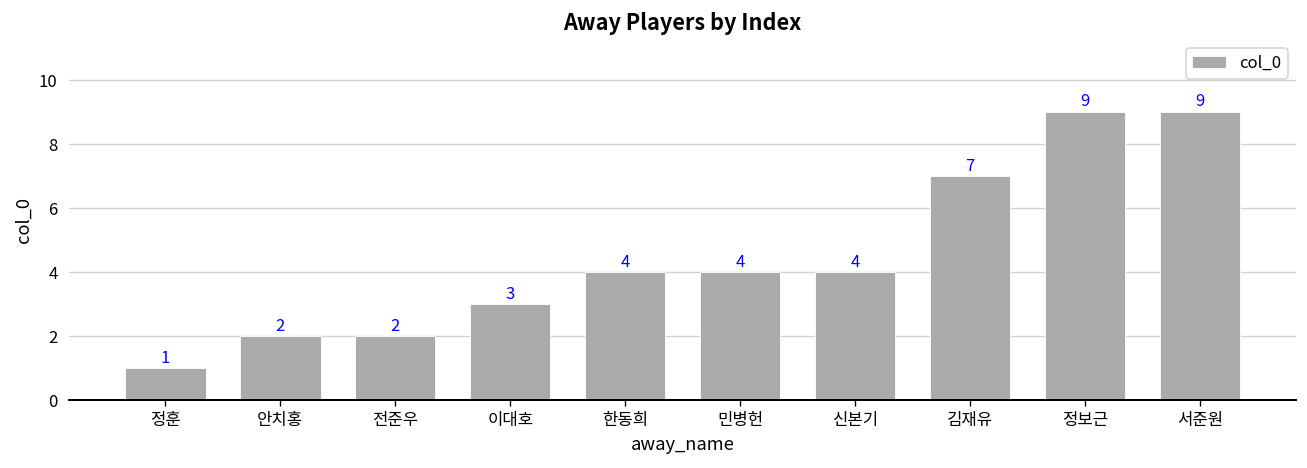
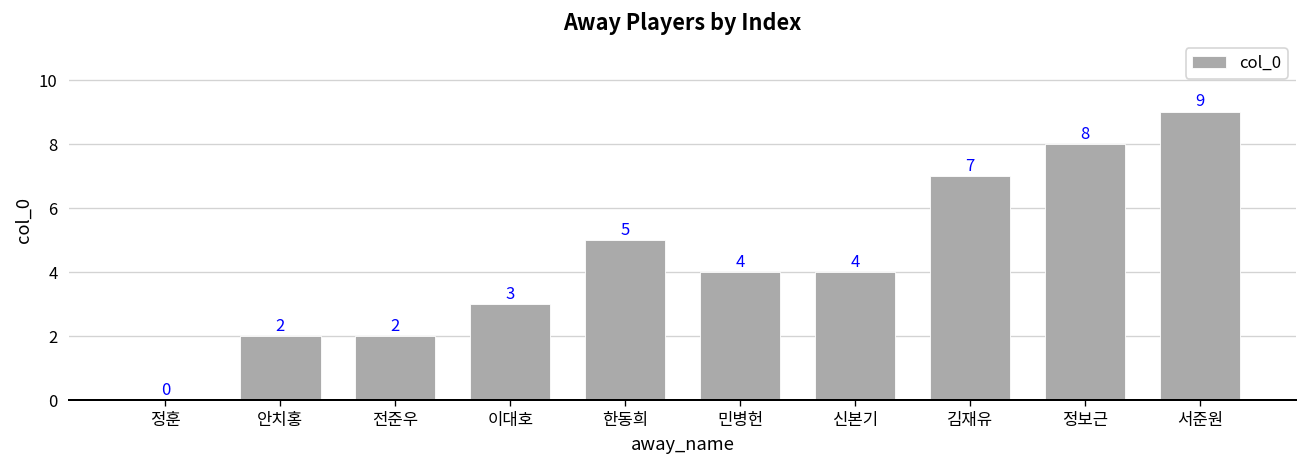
  {
-   "정훈": 1,
+   "정훈": 0,
    "안치홍": 2,
    "전준우": 2,
    "이대호": 3,
-   "한동희": 4,
+   "한동희": 5,
    "민병헌": 4,
    "신본기": 4,
    "김재유": 7,
-   "정보근": 9,
+   "정보근": 8,
    "서준원": 9
  }
